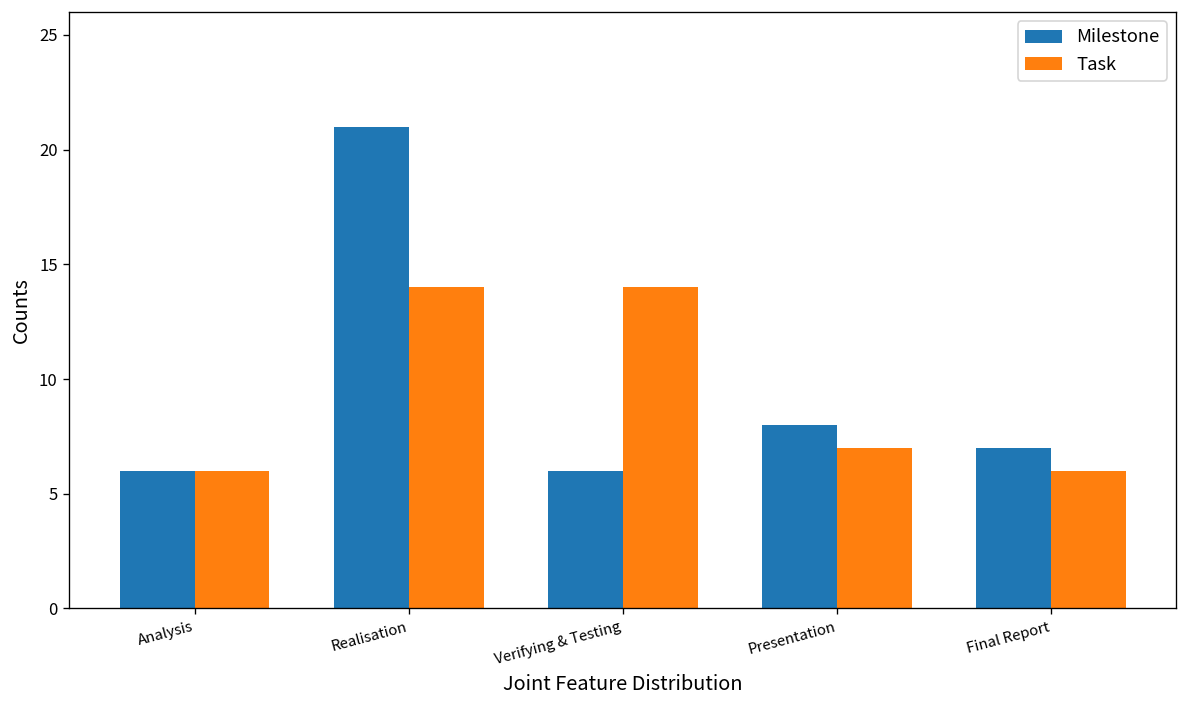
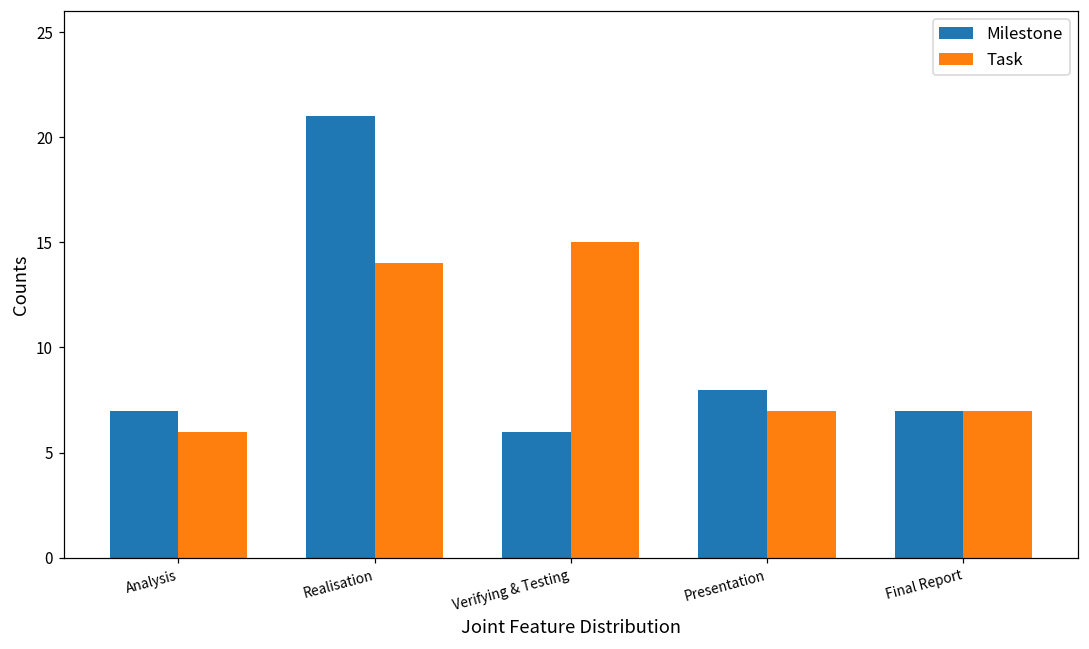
  {
    "Milestone": {
-     "Analysis": 6,
+     "Analysis": 7,
      "Realisation": 21,
      "Verifying & Testing": 6,
      "Presentation": 8,
      "Final Report": 7
    },
    "Task": {
      "Analysis": 6,
      "Realisation": 14,
-     "Verifying & Testing": 14,
+     "Verifying & Testing": 15,
      "Presentation": 7,
-     "Final Report": 6
+     "Final Report": 7
    }
  }
